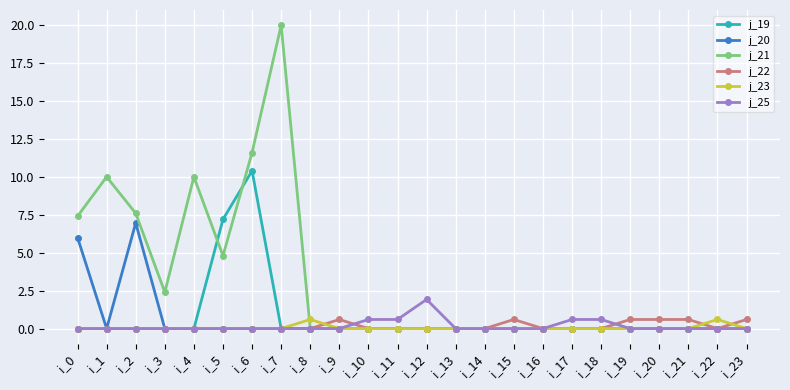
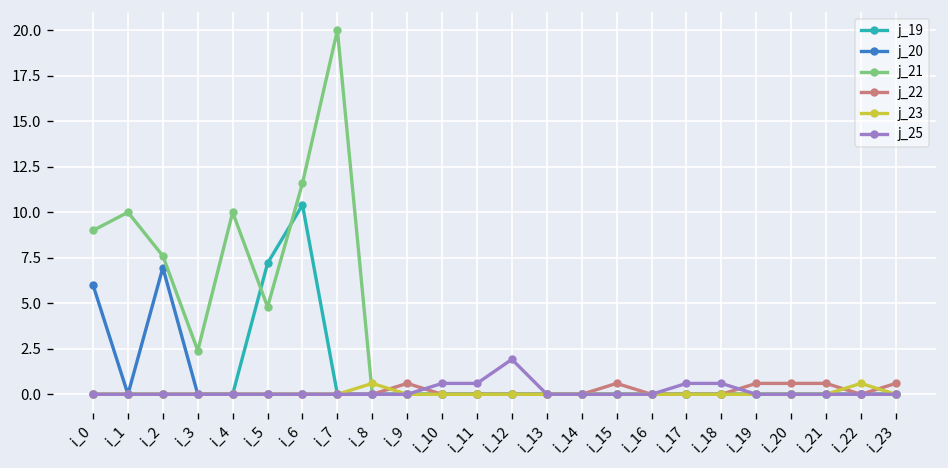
  {
    "j_19": {
      "i_5": 7.2,
      "i_6": 10.4
    },
    "j_20": {
      "i_0": 6.0,
      "i_2": 7.0
    },
    "j_21": {
-     "i_0": 7.4,
+     "i_0": 9.0,
      "i_1": 10.0,
      "i_2": 7.6,
      "i_3": 2.4,
      "i_4": 10.0,
      "i_5": 4.8,
      "i_6": 11.6,
      "i_7": 20.0
    },
    "j_22": {
      "i_9": 0.6,
      "i_15": 0.6,
      "i_19": 0.6,
      "i_20": 0.6,
      "i_21": 0.6,
      "i_23": 0.6
    },
    "j_23": {
      "i_8": 0.6,
      "i_22": 0.6
    },
    "j_25": {
      "i_10": 0.6,
      "i_11": 0.6,
      "i_12": 1.9,
      "i_17": 0.6,
      "i_18": 0.6
    }
  }
